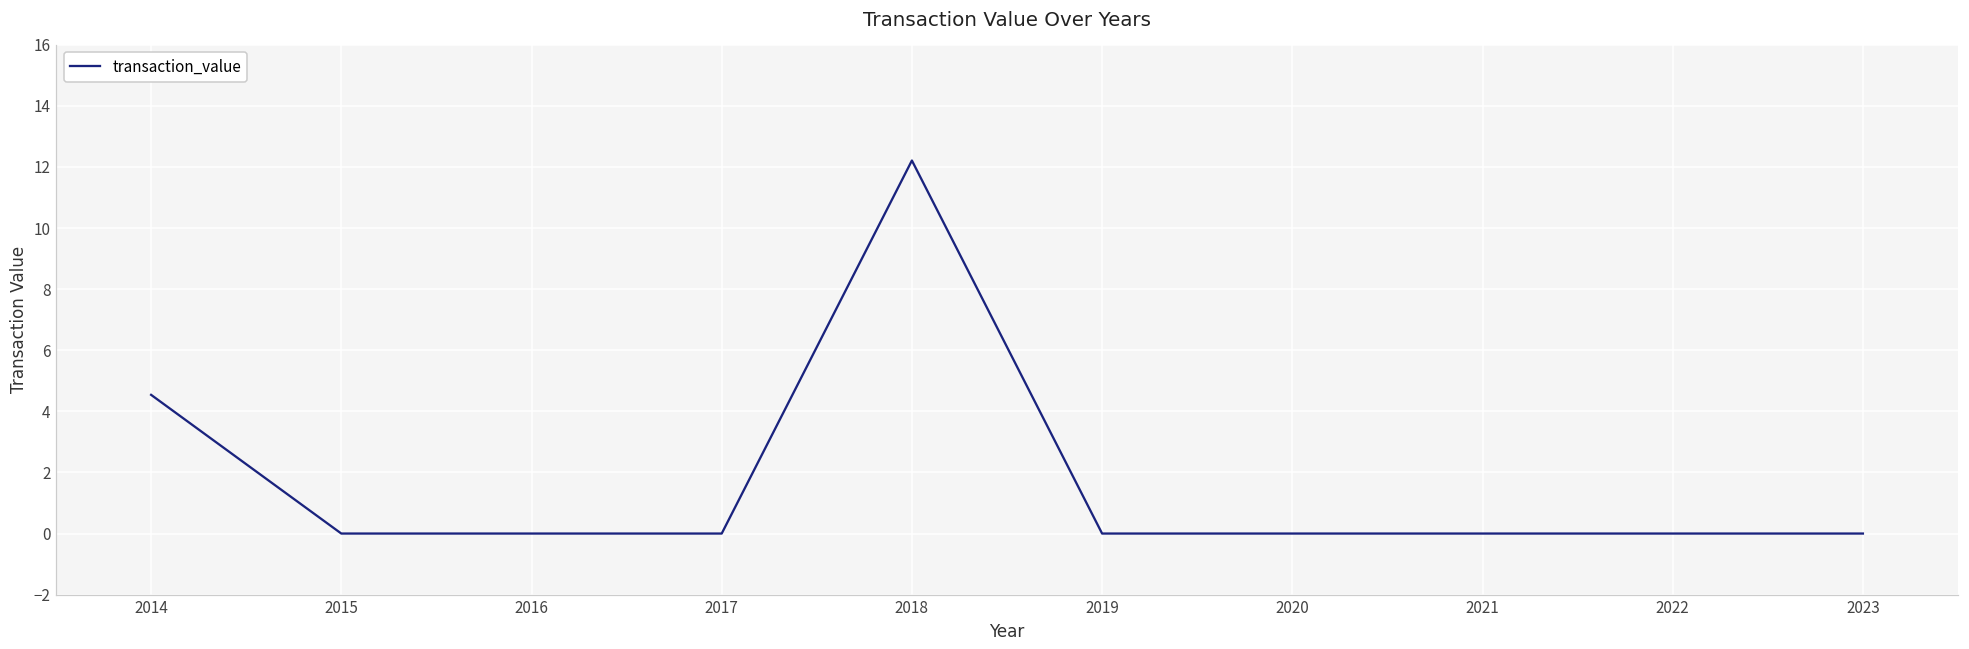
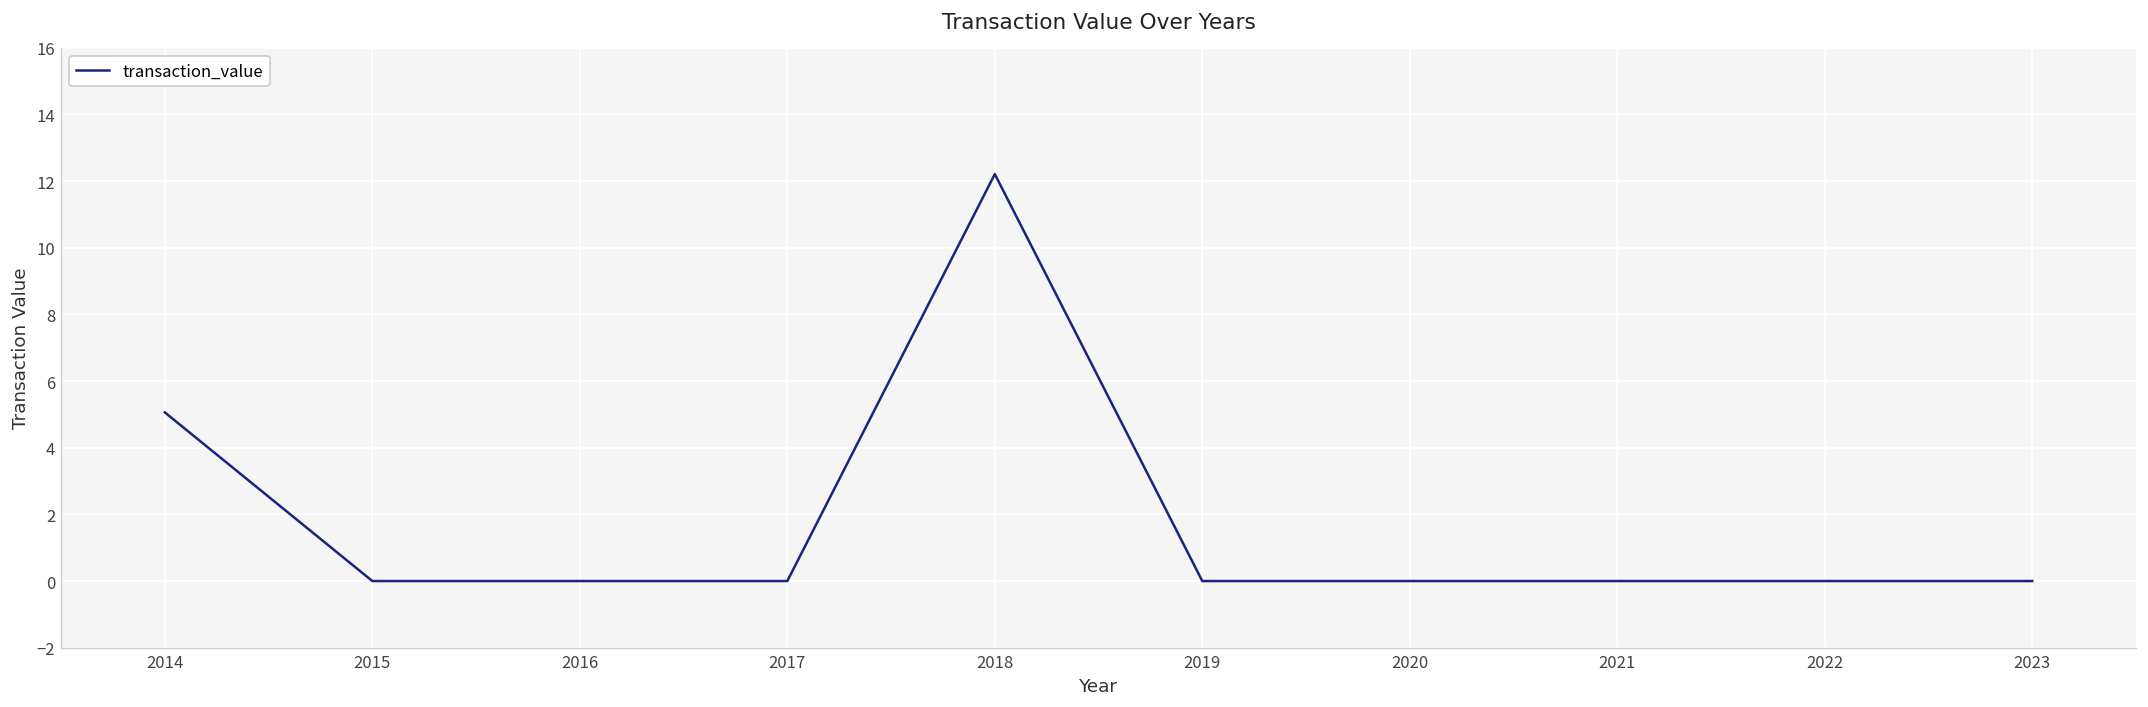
  {
-   "2014": 4.5,
+   "2014": 5.1,
    "2015": 0.0,
    "2016": 0.0,
    "2017": 0.0,
    "2018": 12.2,
    "2019": 0.0,
    "2020": 0.0,
    "2021": 0.0,
    "2022": 0.0,
    "2023": 0.0
  }
